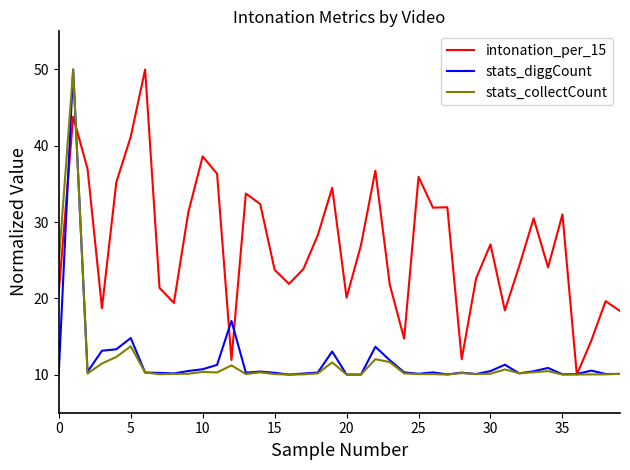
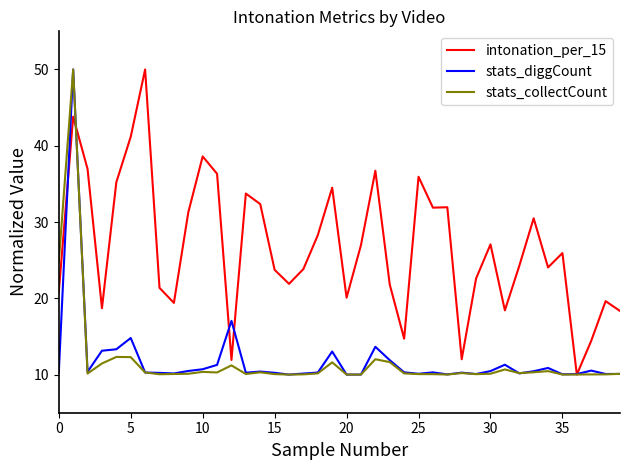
  {
    "intonation_per_15": {
      "0": 21,
      "5": 41,
      "10": 39,
      "15": 24,
      "20": 20,
      "25": 36,
      "30": 27,
-     "35": 31
+     "35": 26
    },
    "stats_diggCount": {
      "0": 10,
      "5": 15,
      "10": 11,
      "30": 10
    },
    "stats_collectCount": {
      "0": 25,
-     "5": 14,
+     "5": 12,
      "10": 10,
      "30": 10
    }
  }
